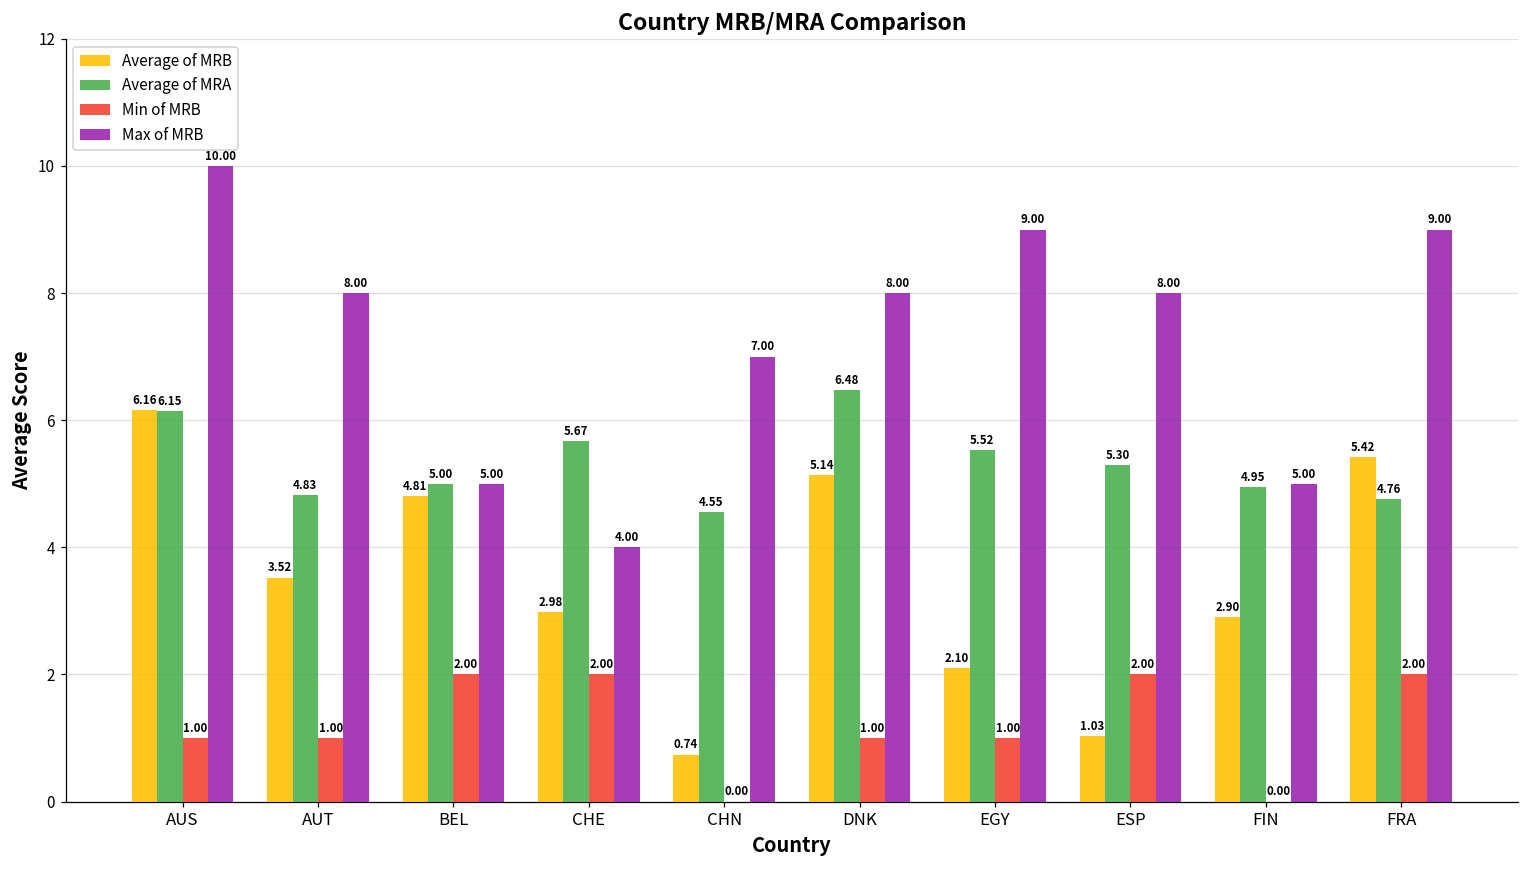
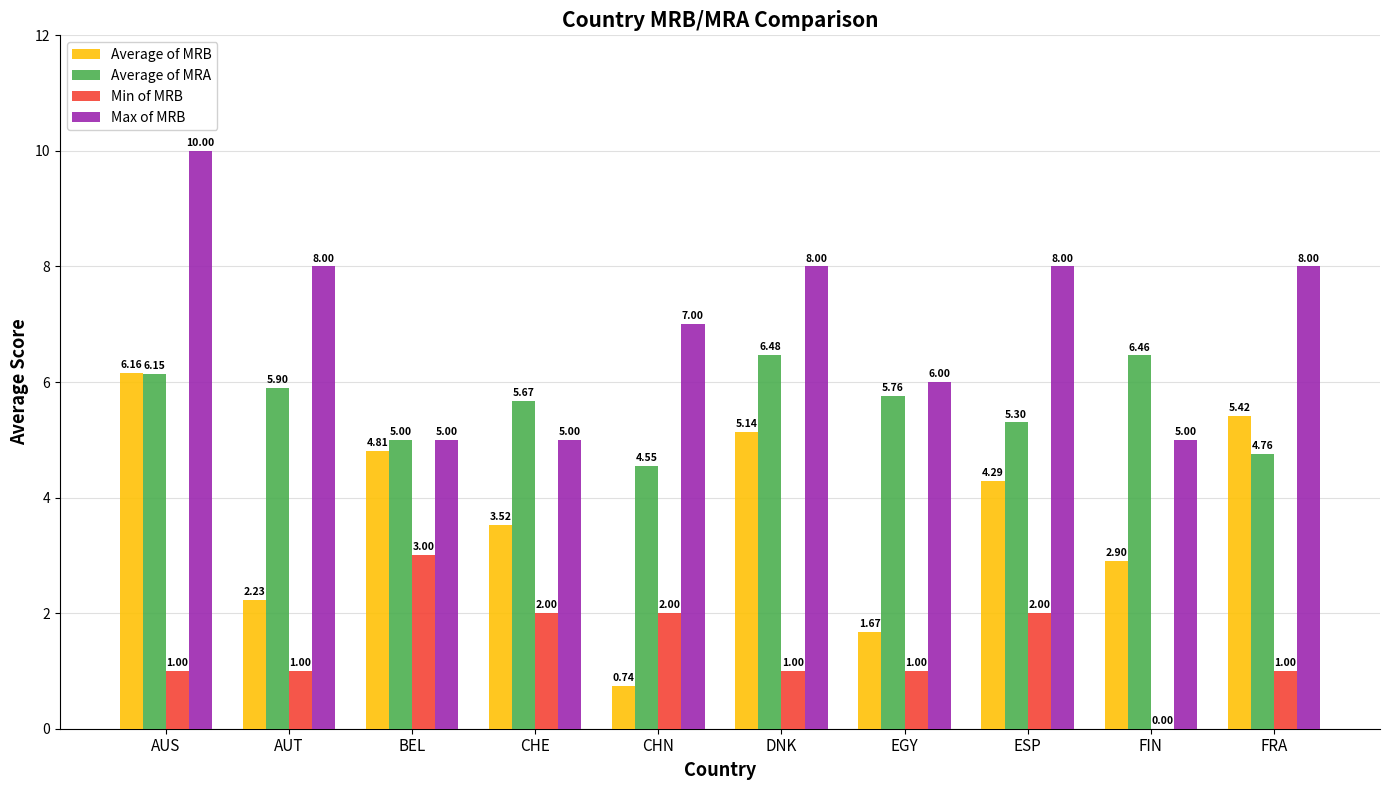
  {
    "Average of MRB": {
      "AUS": 6.16,
-     "AUT": 3.52,
+     "AUT": 2.23,
      "BEL": 4.81,
-     "CHE": 2.98,
+     "CHE": 3.52,
      "CHN": 0.74,
      "DNK": 5.14,
-     "EGY": 2.10,
-     "ESP": 1.03,
+     "EGY": 1.67,
+     "ESP": 4.29,
      "FIN": 2.90,
      "FRA": 5.42
    },
    "Average of MRA": {
      "AUS": 6.15,
-     "AUT": 4.83,
+     "AUT": 5.90,
      "BEL": 5.00,
      "CHE": 5.67,
      "CHN": 4.55,
      "DNK": 6.48,
-     "EGY": 5.52,
+     "EGY": 5.76,
      "ESP": 5.30,
-     "FIN": 4.95,
+     "FIN": 6.46,
      "FRA": 4.76
    },
    "Min of MRB": {
      "AUS": 1.00,
      "AUT": 1.00,
-     "BEL": 2.00,
+     "BEL": 3.00,
      "CHE": 2.00,
-     "CHN": 0.00,
+     "CHN": 2.00,
      "DNK": 1.00,
      "EGY": 1.00,
      "ESP": 2.00,
      "FIN": 0.00,
-     "FRA": 2.00
+     "FRA": 1.00
    },
    "Max of MRB": {
      "AUS": 10.00,
      "AUT": 8.00,
      "BEL": 5.00,
-     "CHE": 4.00,
+     "CHE": 5.00,
      "CHN": 7.00,
      "DNK": 8.00,
-     "EGY": 9.00,
+     "EGY": 6.00,
      "ESP": 8.00,
      "FIN": 5.00,
-     "FRA": 9.00
+     "FRA": 8.00
    }
  }
